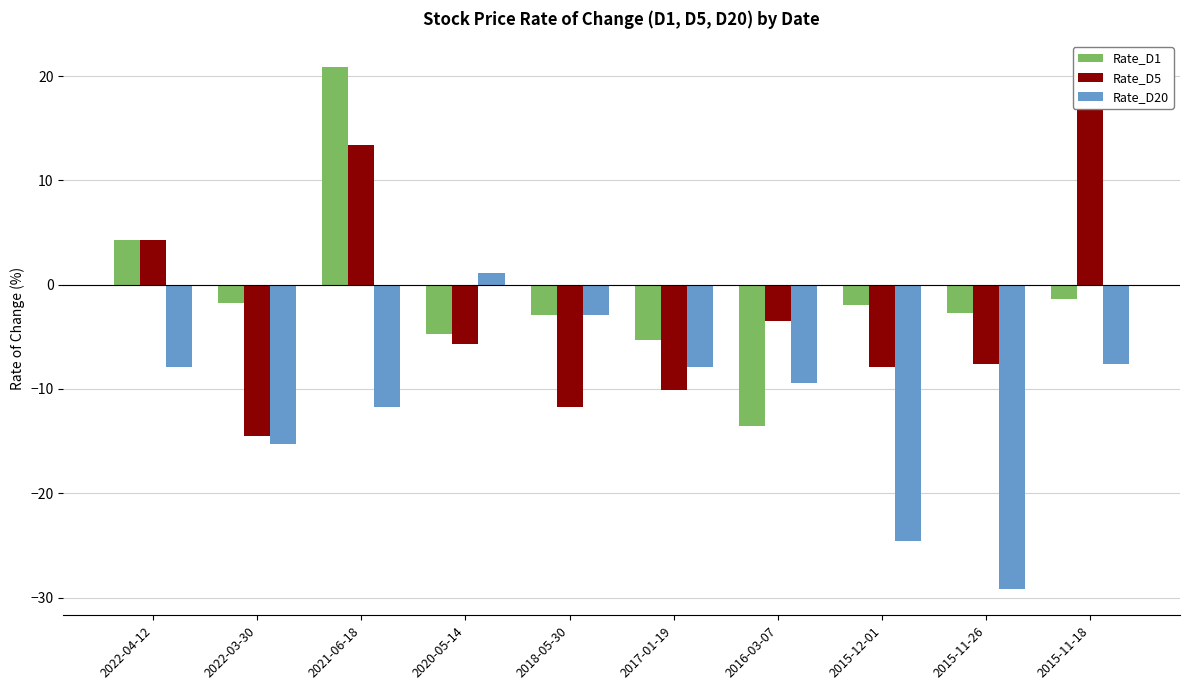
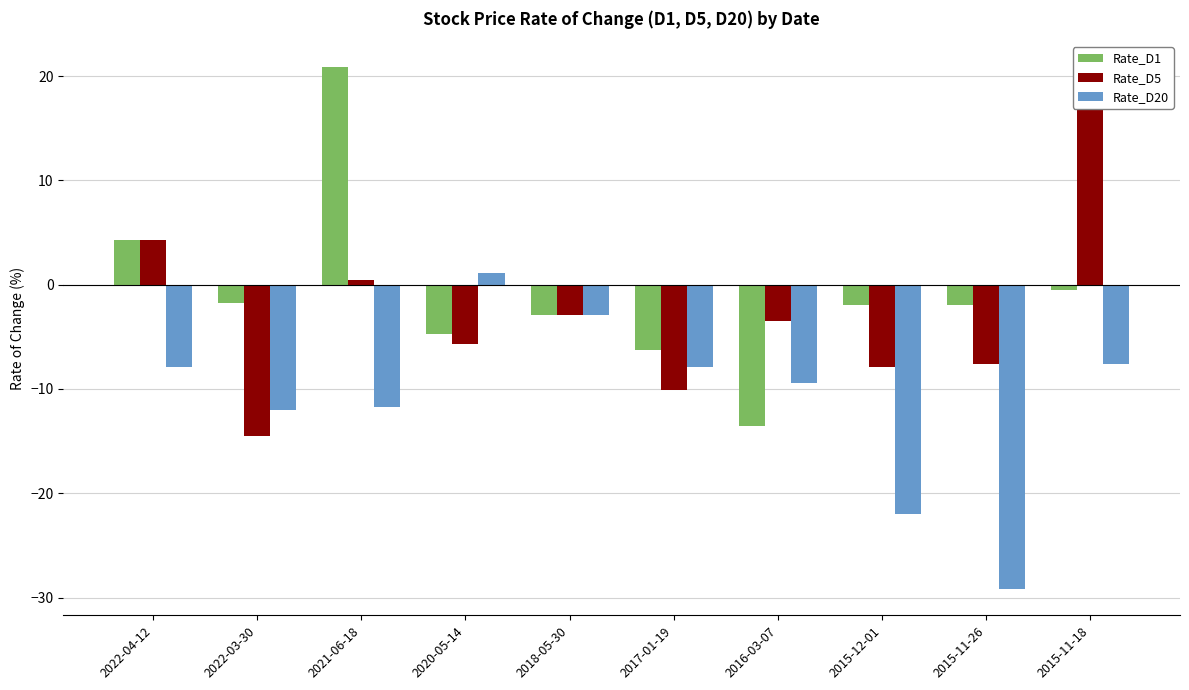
  {
    "Rate_D1": {
      "2022-04-12": 4.3,
      "2022-03-30": -1.8,
      "2021-06-18": 20.9,
      "2020-05-14": -4.7,
      "2018-05-30": -2.9,
-     "2017-01-19": -5.3,
+     "2017-01-19": -6.3,
      "2016-03-07": -13.5,
      "2015-12-01": -2.0,
-     "2015-11-26": -2.7,
-     "2015-11-18": -1.3
+     "2015-11-26": -1.9,
+     "2015-11-18": -0.5
    },
    "Rate_D5": {
      "2022-04-12": 4.3,
      "2022-03-30": -14.5,
-     "2021-06-18": 13.4,
+     "2021-06-18": 0.5,
      "2020-05-14": -5.7,
-     "2018-05-30": -11.8,
+     "2018-05-30": -2.9,
      "2017-01-19": -10.1,
      "2016-03-07": -3.4,
      "2015-12-01": -7.9,
      "2015-11-26": -7.6
    },
    "Rate_D20": {
      "2022-04-12": -7.9,
-     "2022-03-30": -15.2,
+     "2022-03-30": -12.0,
      "2021-06-18": -11.7,
      "2020-05-14": 1.1,
      "2018-05-30": -2.9,
      "2017-01-19": -7.9,
      "2016-03-07": -9.4,
-     "2015-12-01": -24.6,
+     "2015-12-01": -22.0,
      "2015-11-26": -29.2,
      "2015-11-18": -7.6
    }
  }
